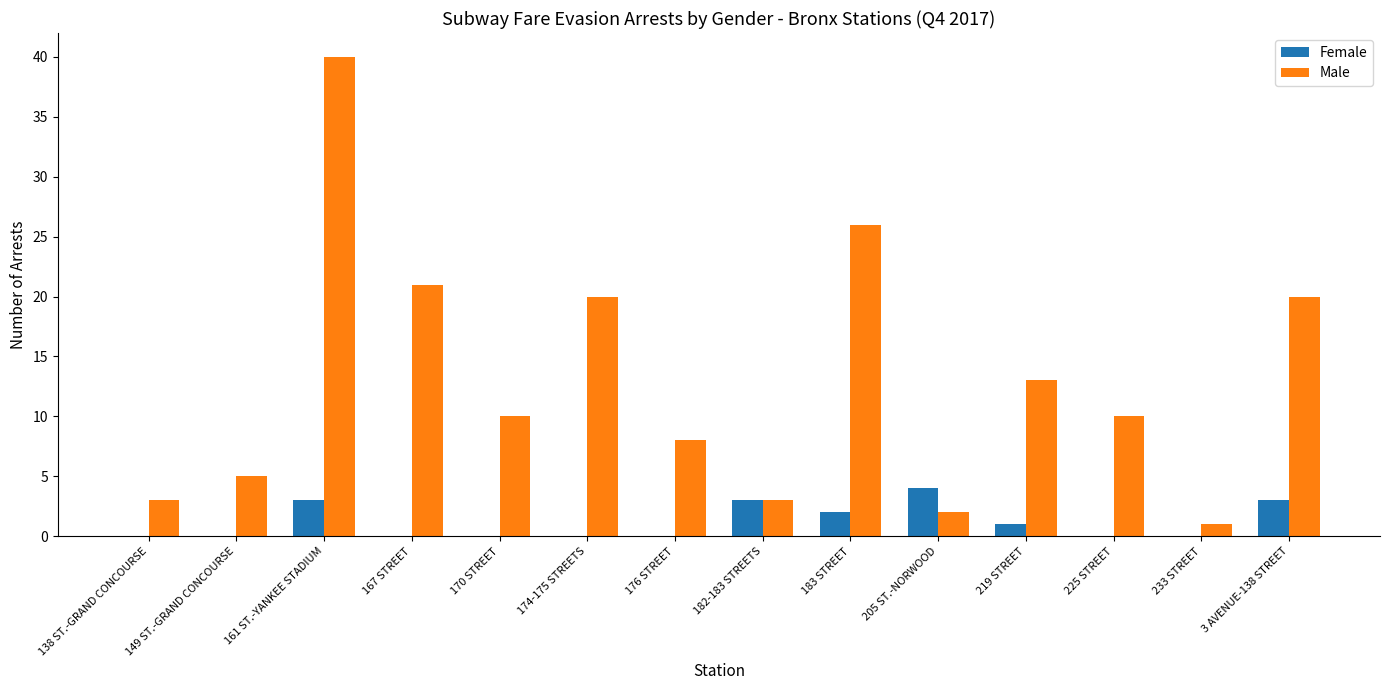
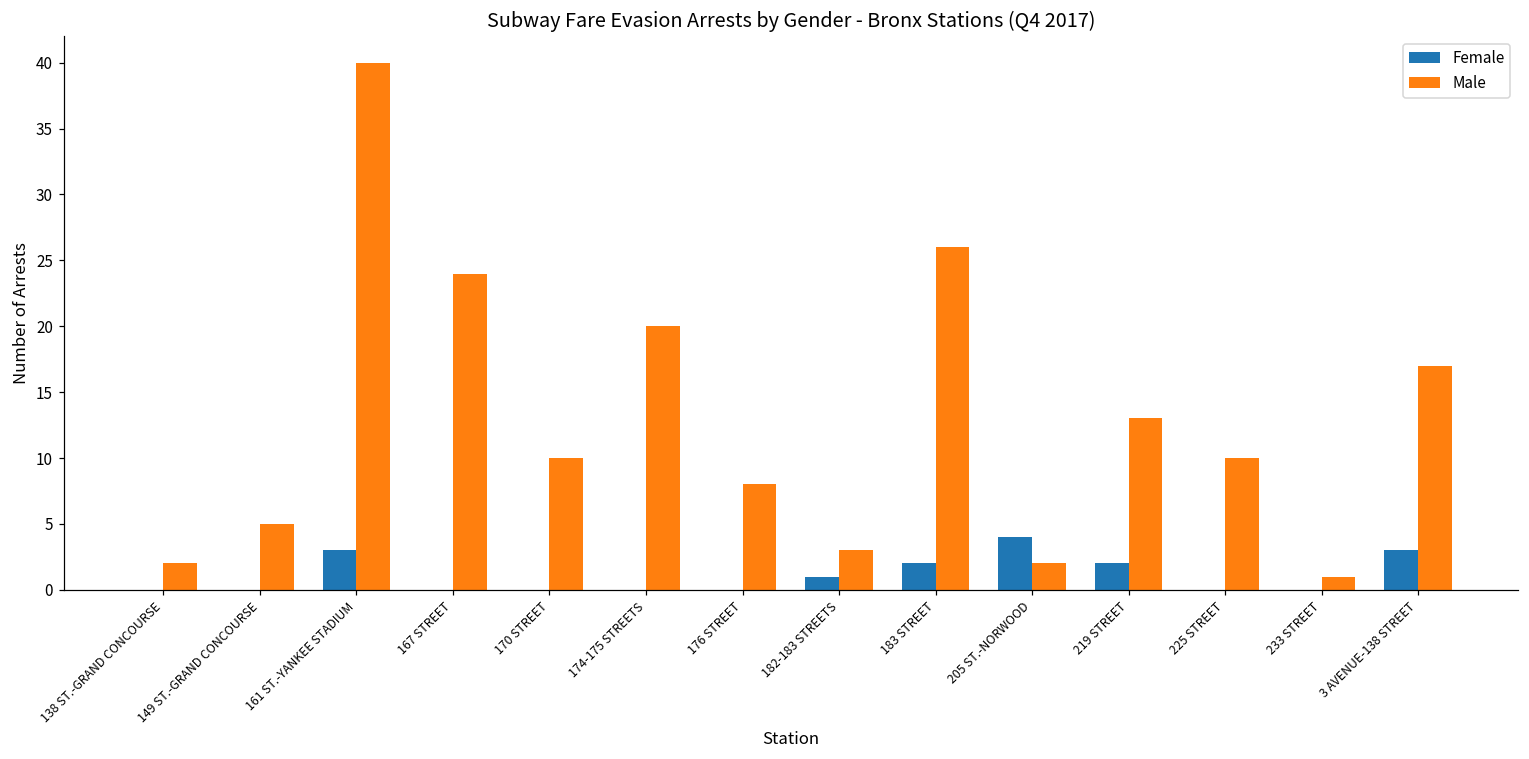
  {
    "Female": {
      "138 ST.-GRAND CONCOURSE": 0,
      "149 ST.-GRAND CONCOURSE": 0,
      "161 ST.-YANKEE STADIUM": 3,
      "167 STREET": 0,
      "170 STREET": 0,
      "174-175 STREETS": 0,
      "176 STREET": 0,
-     "182-183 STREETS": 3,
+     "182-183 STREETS": 1,
      "183 STREET": 2,
      "205 ST.-NORWOOD": 4,
-     "219 STREET": 1,
+     "219 STREET": 2,
      "225 STREET": 0,
      "233 STREET": 0,
      "3 AVENUE-138 STREET": 3
    },
    "Male": {
-     "138 ST.-GRAND CONCOURSE": 3,
+     "138 ST.-GRAND CONCOURSE": 2,
      "149 ST.-GRAND CONCOURSE": 5,
      "161 ST.-YANKEE STADIUM": 40,
-     "167 STREET": 21,
+     "167 STREET": 24,
      "170 STREET": 10,
      "174-175 STREETS": 20,
      "176 STREET": 8,
      "182-183 STREETS": 3,
      "183 STREET": 26,
      "205 ST.-NORWOOD": 2,
      "219 STREET": 13,
      "225 STREET": 10,
      "233 STREET": 1,
-     "3 AVENUE-138 STREET": 20
+     "3 AVENUE-138 STREET": 17
    }
  }
